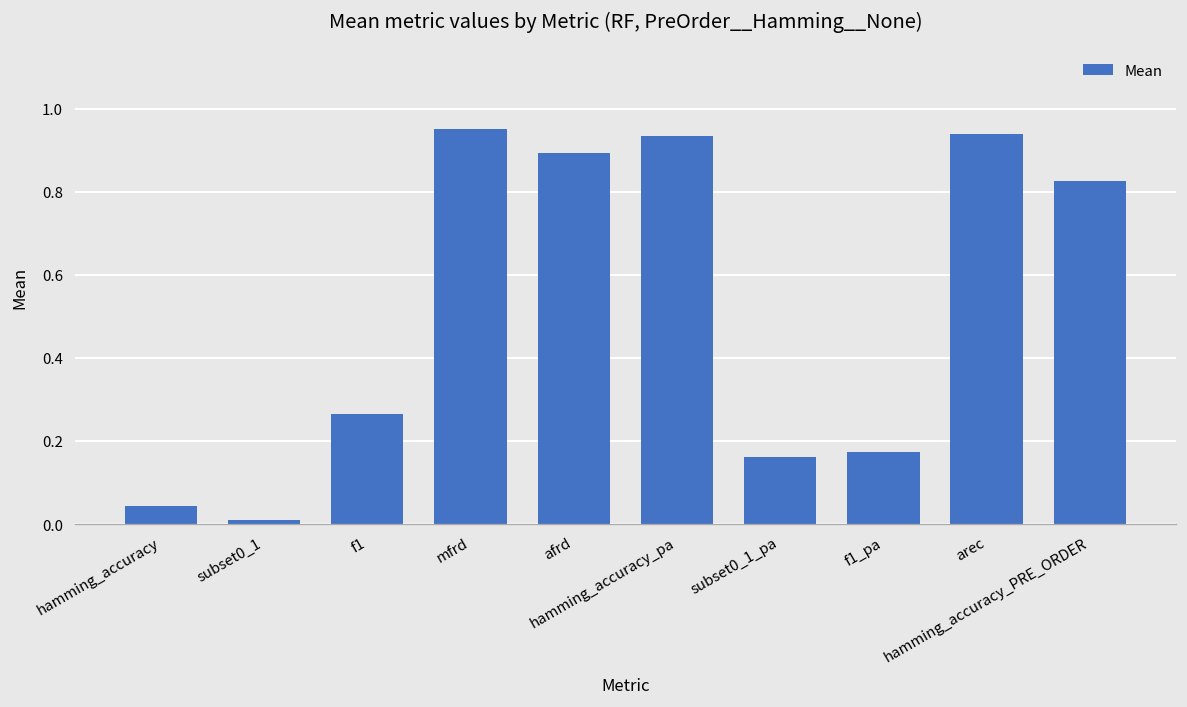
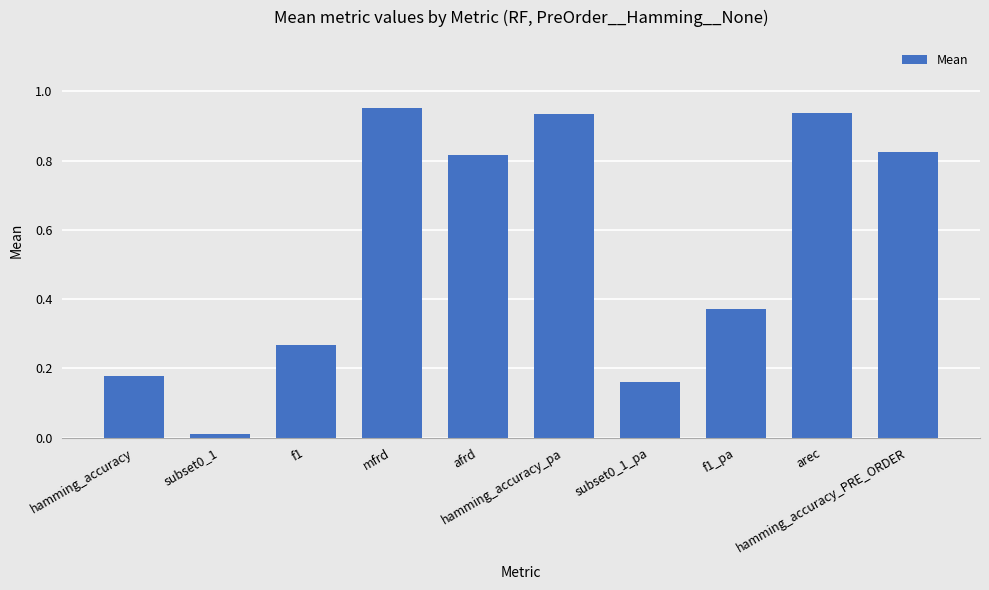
  {
-   "hamming_accuracy": 0.04,
+   "hamming_accuracy": 0.18,
    "subset0_1": 0.01,
    "f1": 0.27,
    "mfrd": 0.95,
-   "afrd": 0.89,
+   "afrd": 0.82,
    "hamming_accuracy_pa": 0.93,
    "subset0_1_pa": 0.16,
-   "f1_pa": 0.17,
+   "f1_pa": 0.37,
    "arec": 0.94,
    "hamming_accuracy_PRE_ORDER": 0.83
  }
